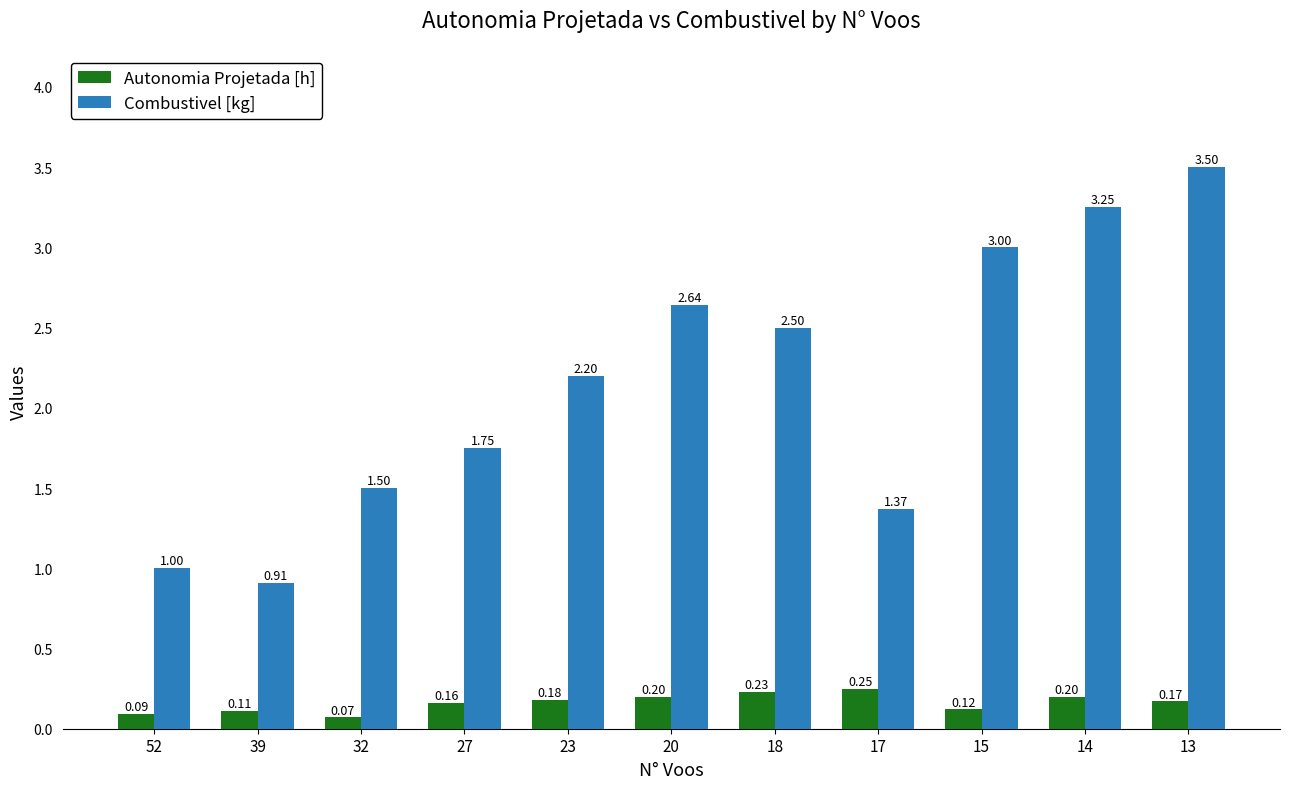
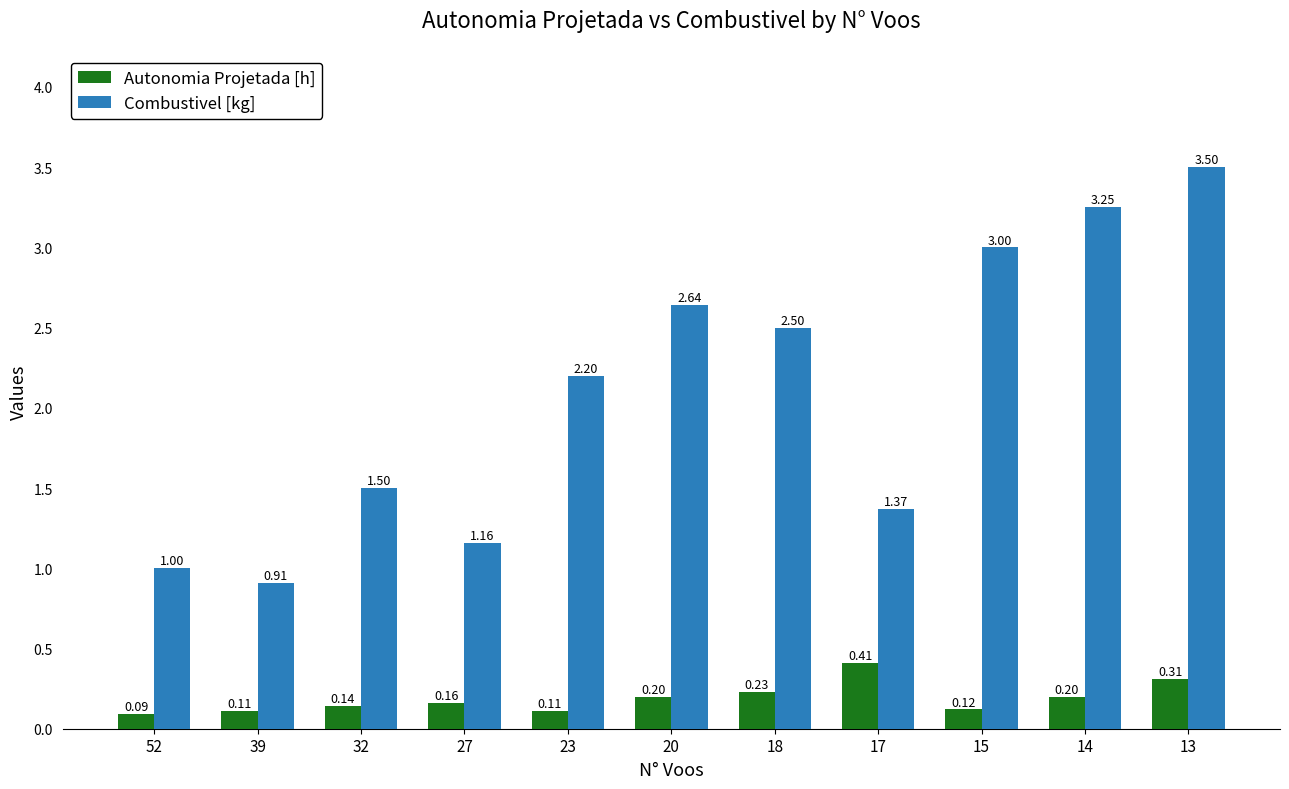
  {
    "Autonomia Projetada [h]": {
      "52": 0.09,
      "39": 0.11,
-     "32": 0.07,
+     "32": 0.14,
      "27": 0.16,
-     "23": 0.18,
+     "23": 0.11,
      "20": 0.20,
      "18": 0.23,
-     "17": 0.25,
+     "17": 0.41,
      "15": 0.12,
      "14": 0.20,
-     "13": 0.17
+     "13": 0.31
    },
    "Combustivel [kg]": {
      "52": 1.00,
      "39": 0.91,
      "32": 1.50,
-     "27": 1.75,
+     "27": 1.16,
      "23": 2.20,
      "20": 2.64,
      "18": 2.50,
      "17": 1.37,
      "15": 3.00,
      "14": 3.25,
      "13": 3.50
    }
  }
